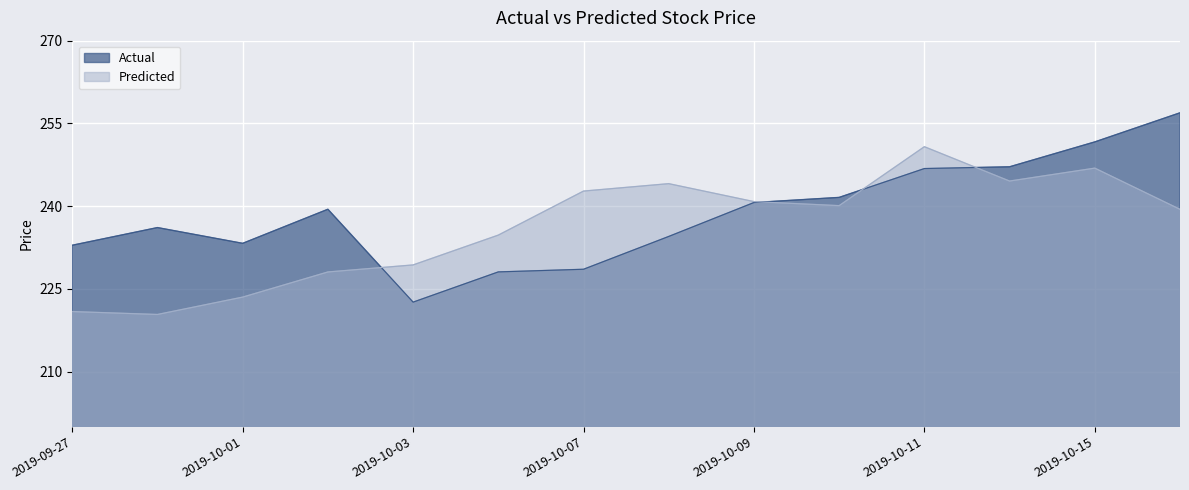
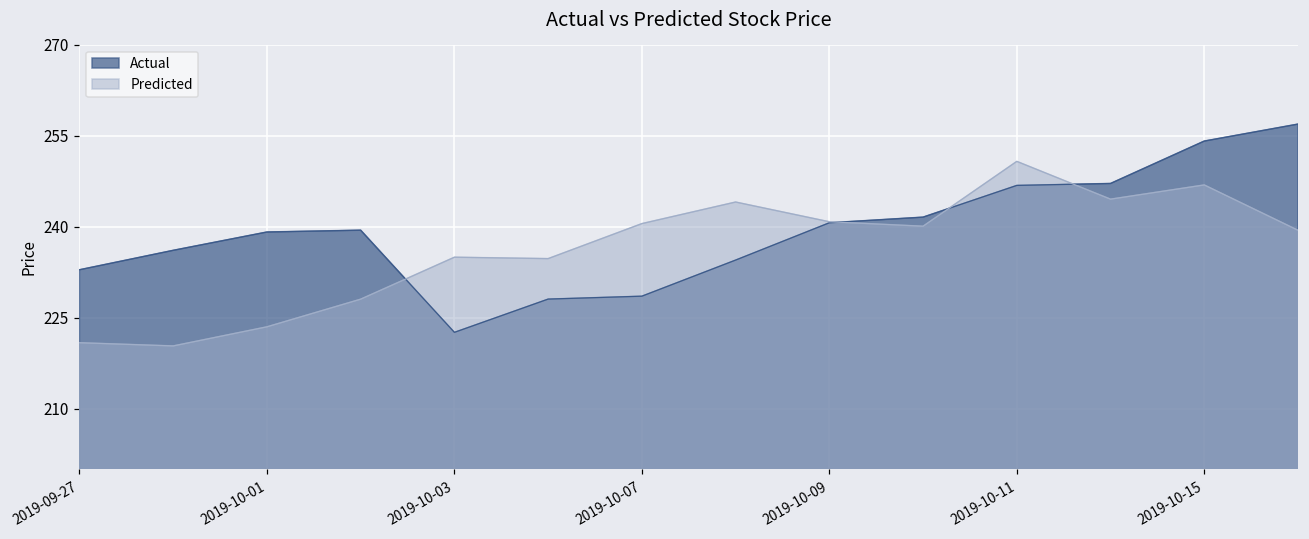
  {
    "Actual": {
      "2019-09-27": 233,
-     "2019-10-01": 233,
+     "2019-10-01": 239,
      "2019-10-03": 223,
      "2019-10-07": 229,
      "2019-10-11": 247,
-     "2019-10-15": 252
+     "2019-10-15": 254
    },
    "Predicted": {
      "2019-09-27": 221,
      "2019-10-01": 224,
-     "2019-10-03": 229,
-     "2019-10-07": 243,
+     "2019-10-03": 235,
+     "2019-10-07": 241,
      "2019-10-11": 251,
      "2019-10-15": 247
    }
  }
